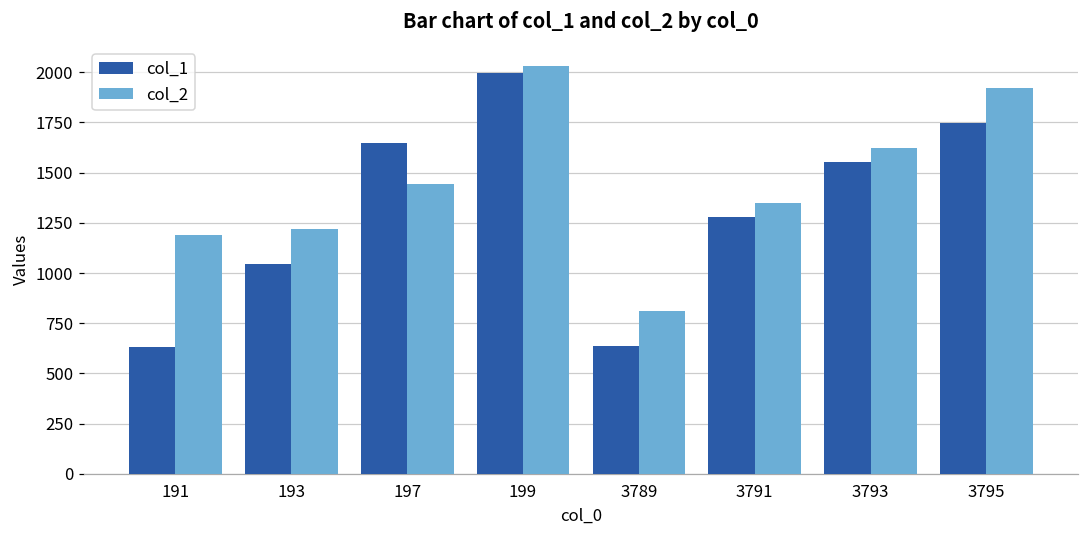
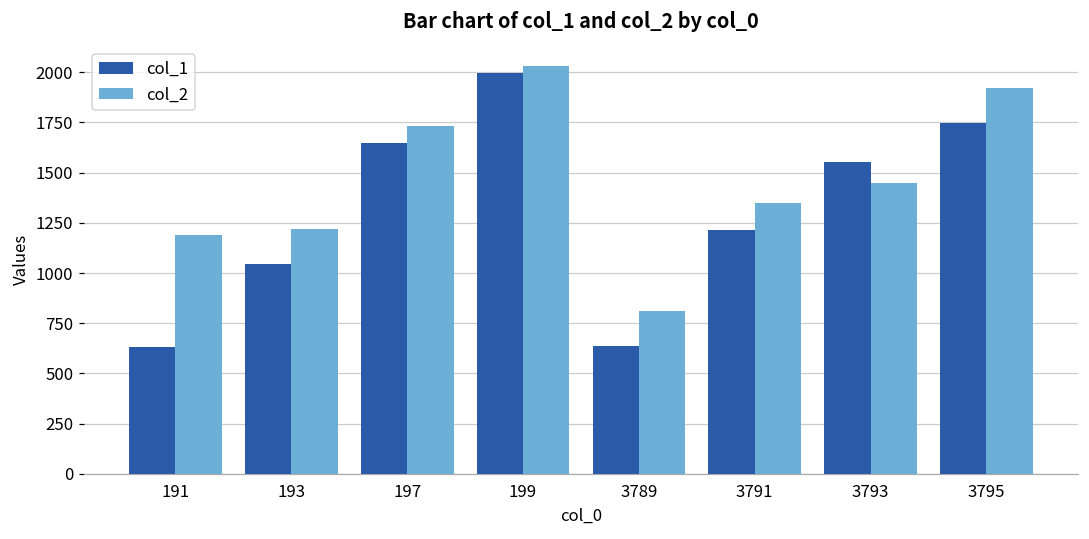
  {
    "col_1": {
      "191": 630,
      "193": 1050,
      "197": 1650,
      "199": 2000,
      "3789": 640,
-     "3791": 1280,
+     "3791": 1220,
      "3793": 1550,
      "3795": 1750
    },
    "col_2": {
      "191": 1190,
      "193": 1220,
-     "197": 1440,
+     "197": 1730,
      "199": 2030,
      "3789": 810,
      "3791": 1350,
-     "3793": 1630,
+     "3793": 1450,
      "3795": 1920
    }
  }
